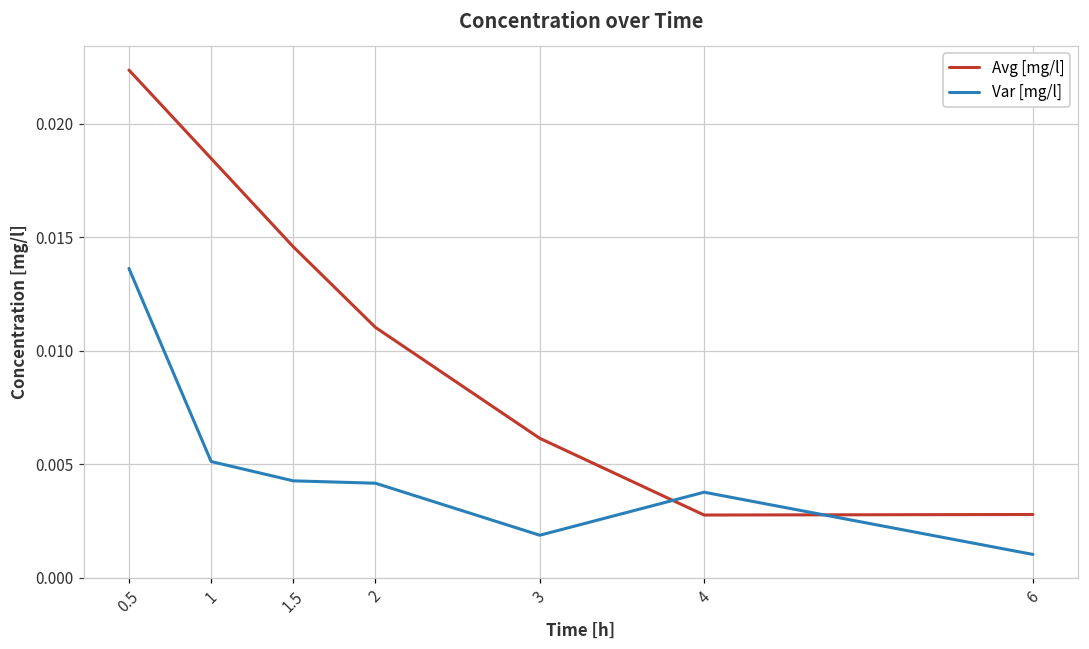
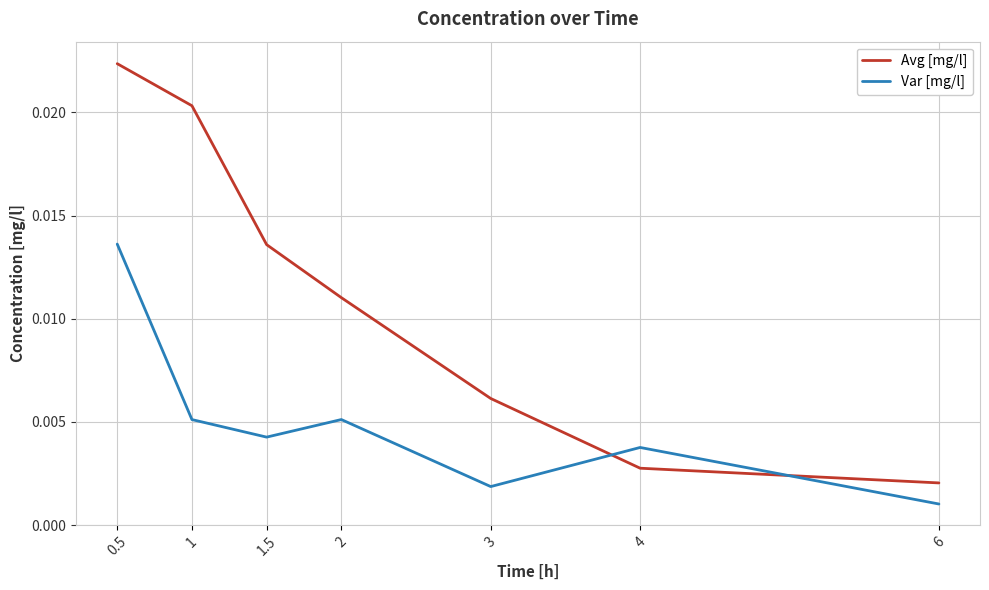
  {
    "Avg [mg/l]": {
      "0.5": 0.0224,
-     "1": 0.0185,
-     "1.5": 0.0146,
+     "1": 0.0203,
+     "1.5": 0.0136,
      "2": 0.0110,
      "3": 0.0061,
      "4": 0.0028,
-     "6": 0.0028
+     "6": 0.0020
    },
    "Var [mg/l]": {
      "0.5": 0.0136,
      "1": 0.0051,
      "1.5": 0.0043,
-     "2": 0.0042,
+     "2": 0.0051,
      "3": 0.0019,
      "4": 0.0038,
      "6": 0.0010
    }
  }
